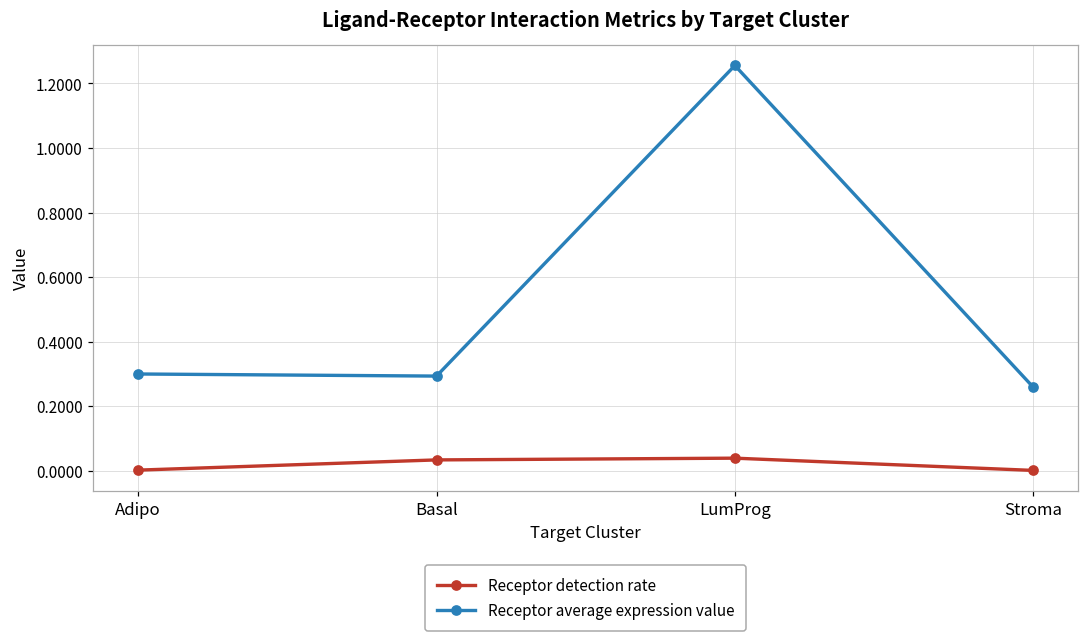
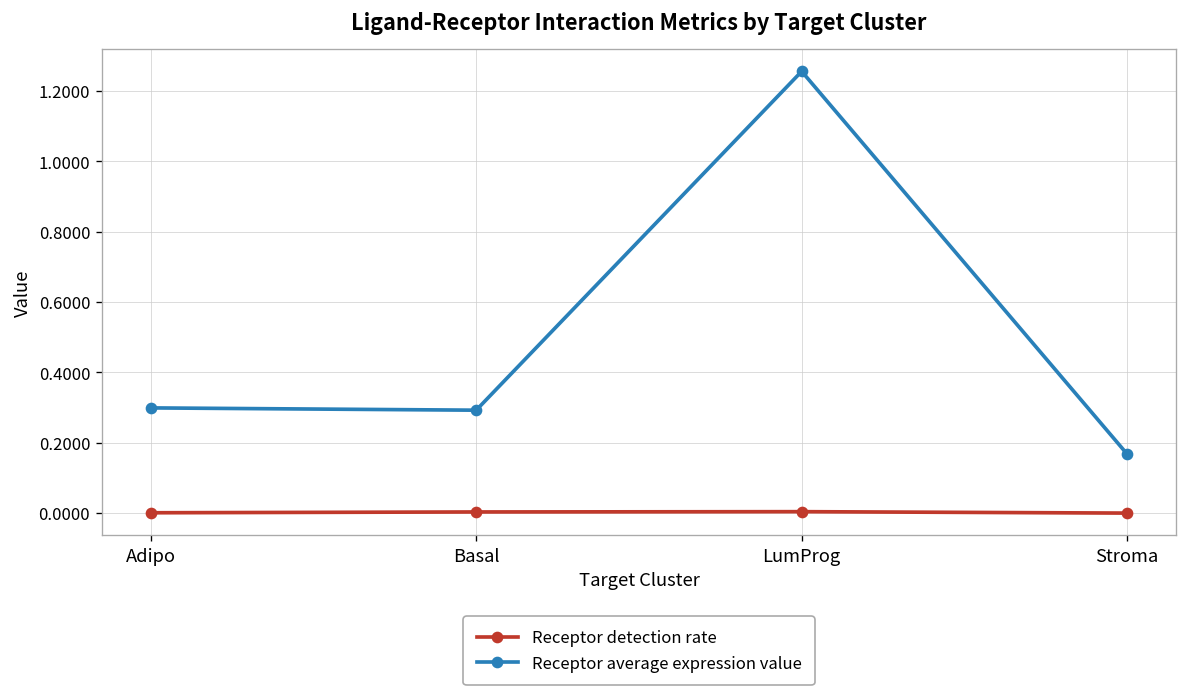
  {
    "Receptor detection rate": {
      "Adipo": 0.00,
-     "Basal": 0.03,
-     "LumProg": 0.04,
+     "Basal": 0.00,
+     "LumProg": 0.00,
      "Stroma": 0.00
    },
    "Receptor average expression value": {
      "Adipo": 0.30,
      "Basal": 0.29,
      "LumProg": 1.26,
-     "Stroma": 0.26
+     "Stroma": 0.17
    }
  }
